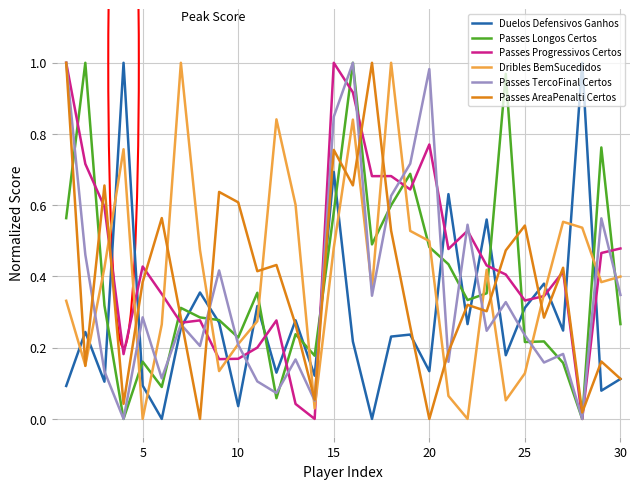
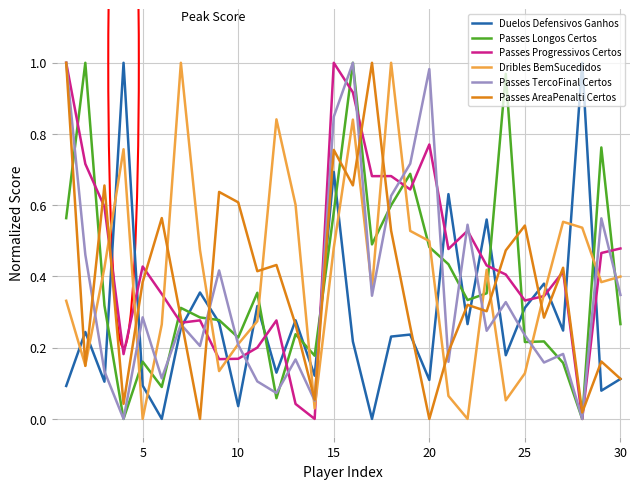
  {
    "Duelos Defensivos Ganhos": {
      "5": 0.09,
      "10": 0.04,
      "15": 0.69,
-     "20": 0.13,
+     "20": 0.11,
      "25": 0.31
    },
    "Passes Longos Certos": {
      "5": 0.16,
      "10": 0.23,
      "15": 0.58,
      "20": 0.48,
      "25": 0.22,
      "30": 0.27
    },
    "Passes Progressivos Certos": {
      "5": 0.43,
      "10": 0.17,
      "15": 1.00,
      "20": 0.77,
      "25": 0.33,
      "30": 0.48
    },
    "Passes TercoFinal Certos": {
      "5": 0.29,
      "15": 0.85,
      "20": 0.98,
      "25": 0.23,
      "30": 0.35
    }
  }
